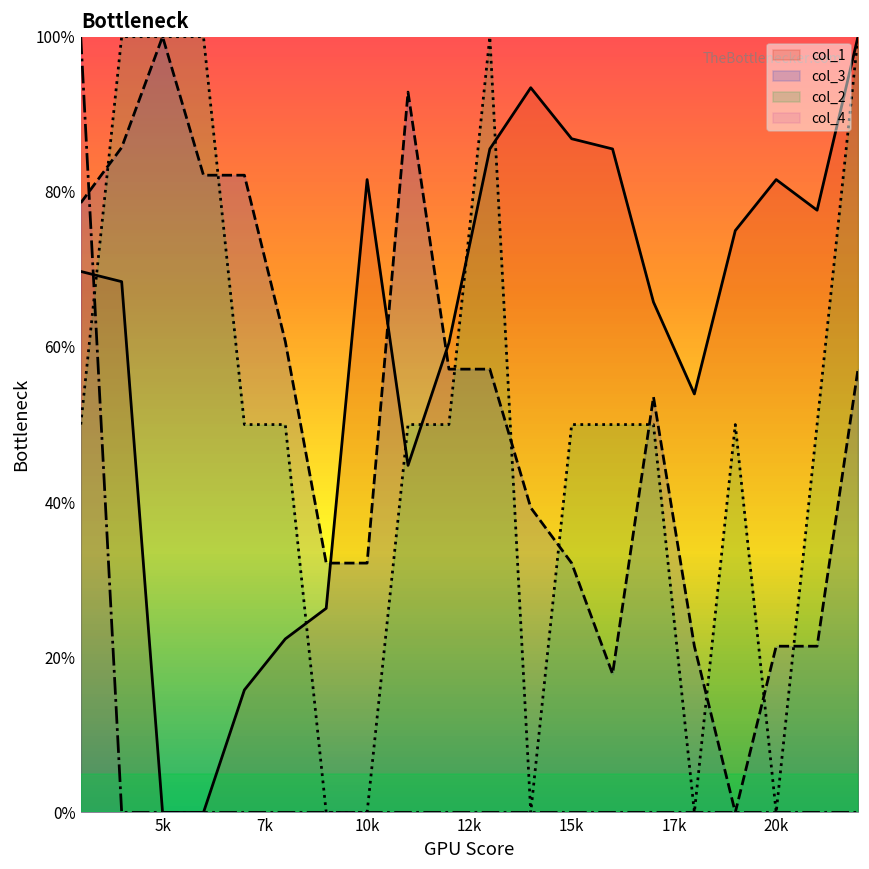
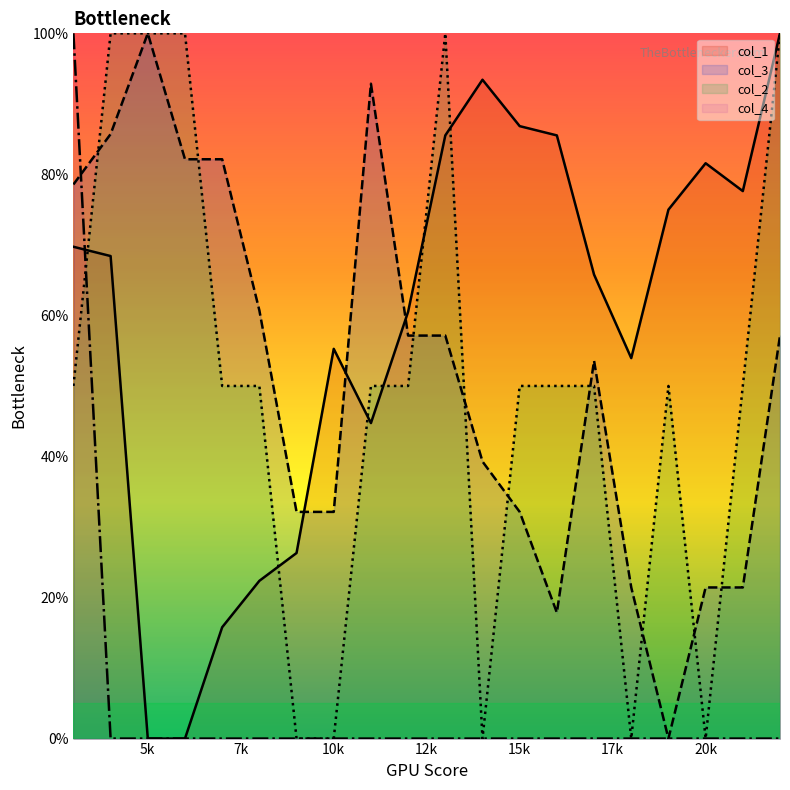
  {
    "col_1": {
-     "10k": "82%",
+     "10k": "55%",
      "15k": "87%",
      "20k": "82%"
    }
  }
